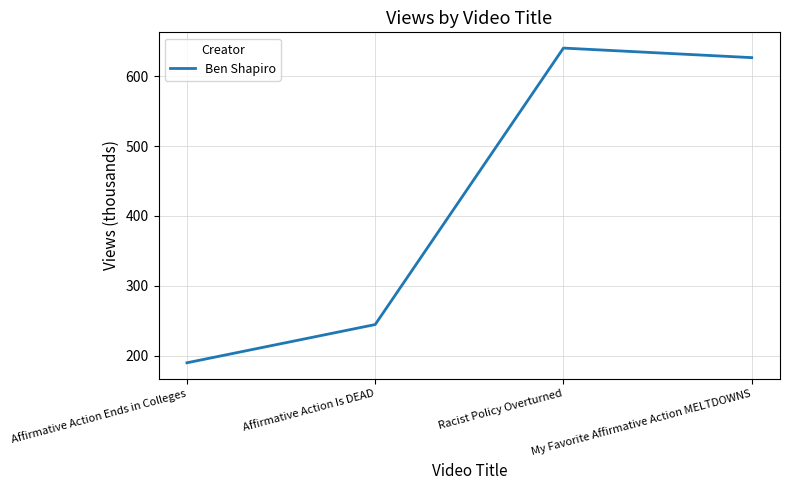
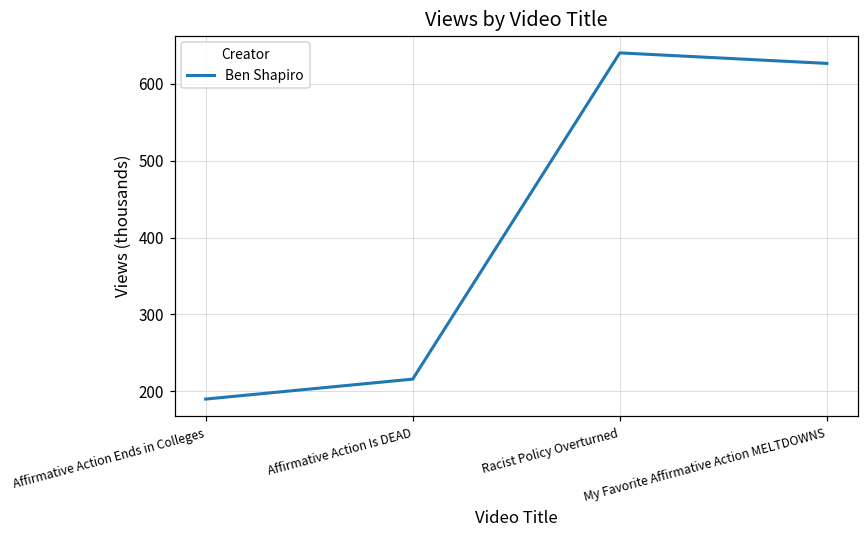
  {
    "Affirmative Action Ends in Colleges": 190,
-   "Affirmative Action Is DEAD": 240,
+   "Affirmative Action Is DEAD": 220,
    "Racist Policy Overturned": 640,
    "My Favorite Affirmative Action MELTDOWNS": 630
  }
